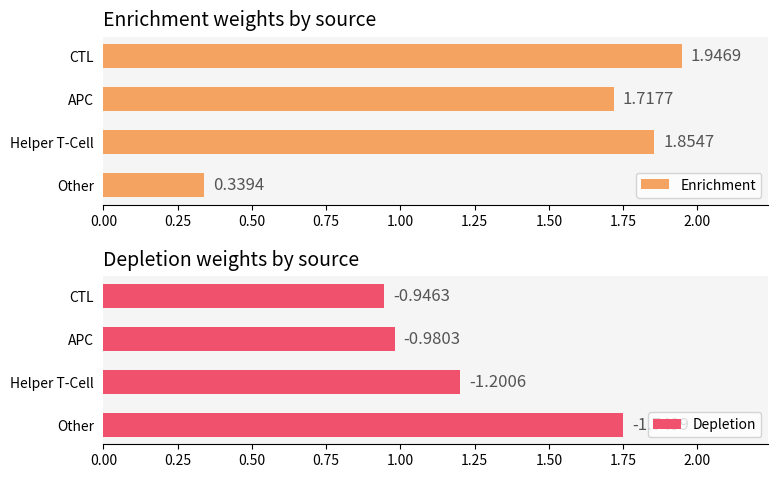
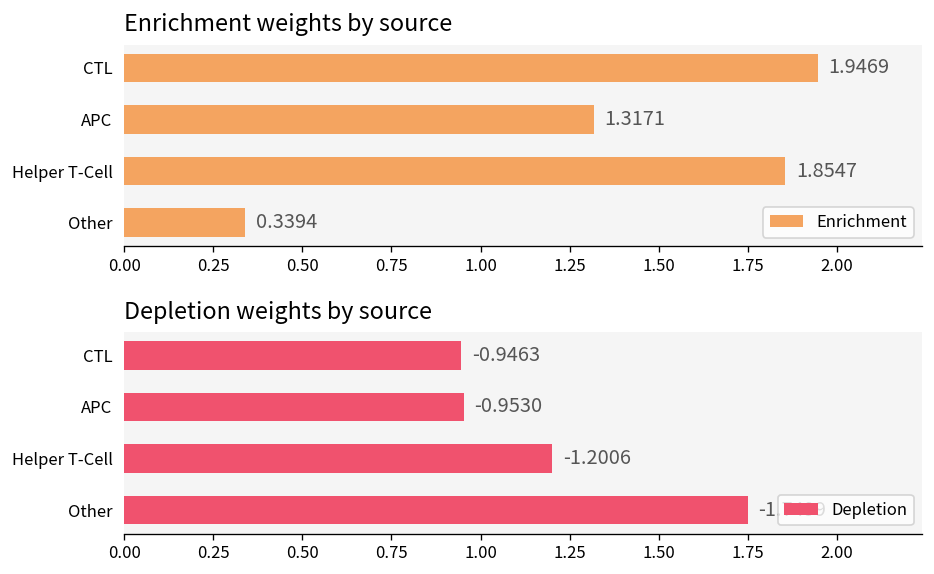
  {
    "Enrichment weights by source": {
      "CTL": 1.9469,
-     "APC": 1.7177,
+     "APC": 1.3171,
      "Helper T-Cell": 1.8547,
      "Other": 0.3394
    },
    "Depletion weights by source": {
-     "APC": -0.9803
+     "APC": -0.9530
    }
  }
